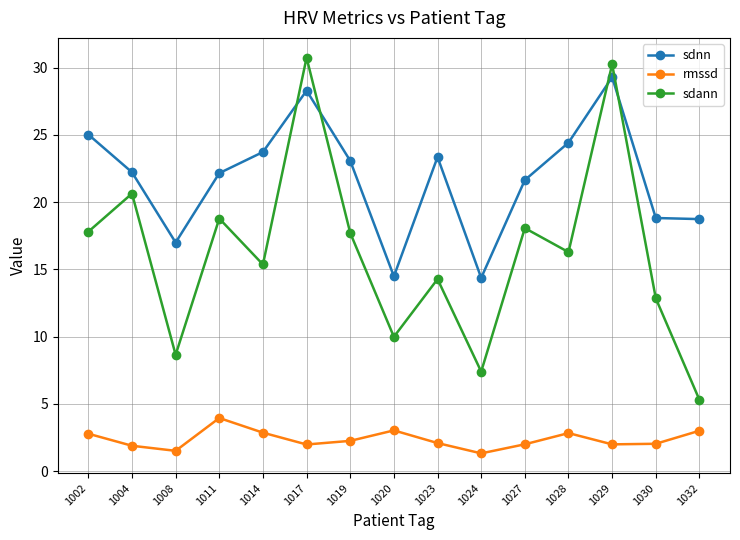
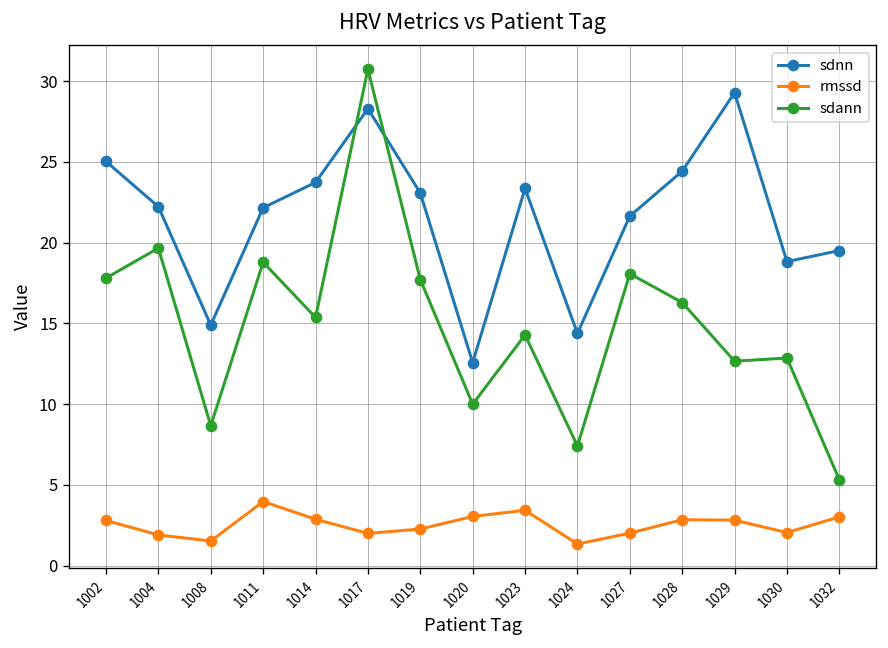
  {
    "sdnn": {
      "1002": 25.0,
      "1004": 22.2,
-     "1008": 17.0,
+     "1008": 14.9,
      "1011": 22.2,
      "1014": 23.7,
      "1017": 28.3,
      "1019": 23.1,
-     "1020": 14.5,
+     "1020": 12.6,
      "1023": 23.3,
      "1024": 14.4,
      "1027": 21.6,
      "1028": 24.4,
      "1029": 29.3,
      "1030": 18.8,
-     "1032": 18.7
+     "1032": 19.5
    },
    "rmssd": {
      "1002": 2.8,
      "1004": 1.9,
      "1008": 1.5,
      "1011": 4.0,
      "1014": 2.9,
      "1017": 2.0,
      "1019": 2.3,
      "1020": 3.0,
-     "1023": 2.1,
+     "1023": 3.4,
      "1024": 1.3,
      "1027": 2.0,
      "1028": 2.8,
-     "1029": 2.0,
+     "1029": 2.8,
      "1030": 2.0,
      "1032": 3.0
    },
    "sdann": {
      "1002": 17.8,
-     "1004": 20.6,
+     "1004": 19.7,
      "1008": 8.7,
      "1011": 18.8,
      "1014": 15.4,
      "1017": 30.7,
      "1019": 17.7,
      "1020": 10.0,
      "1023": 14.3,
      "1024": 7.4,
      "1027": 18.1,
      "1028": 16.3,
-     "1029": 30.2,
+     "1029": 12.6,
      "1030": 12.8,
      "1032": 5.3
    }
  }
